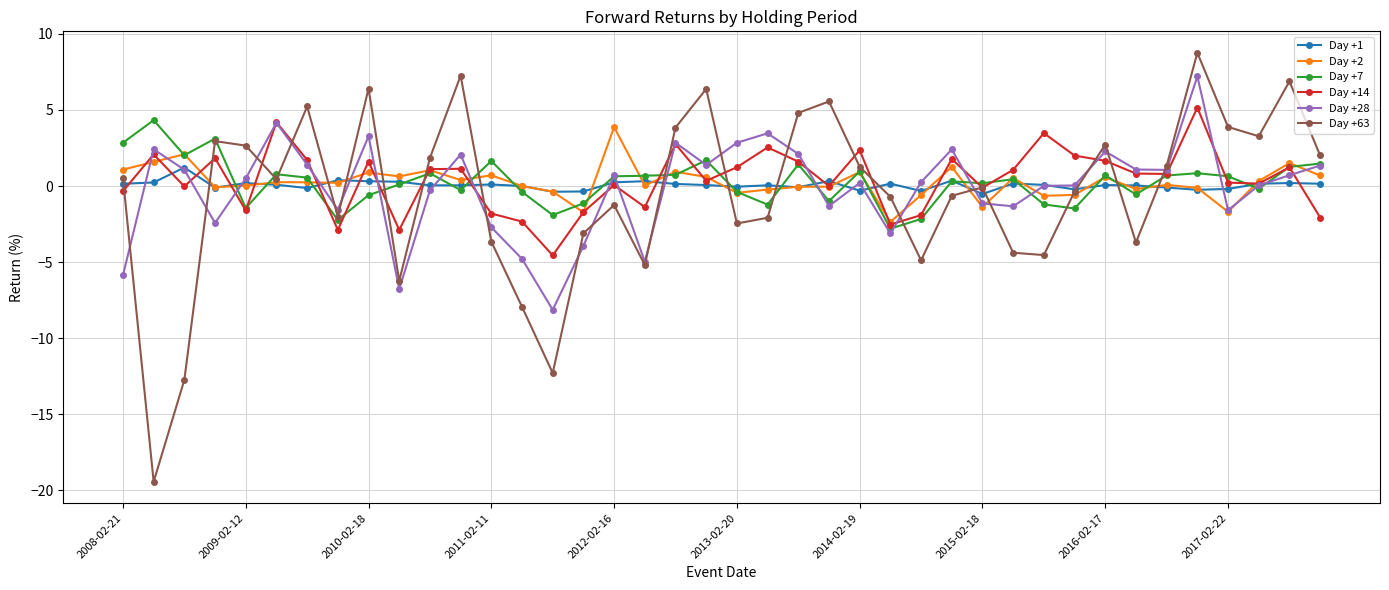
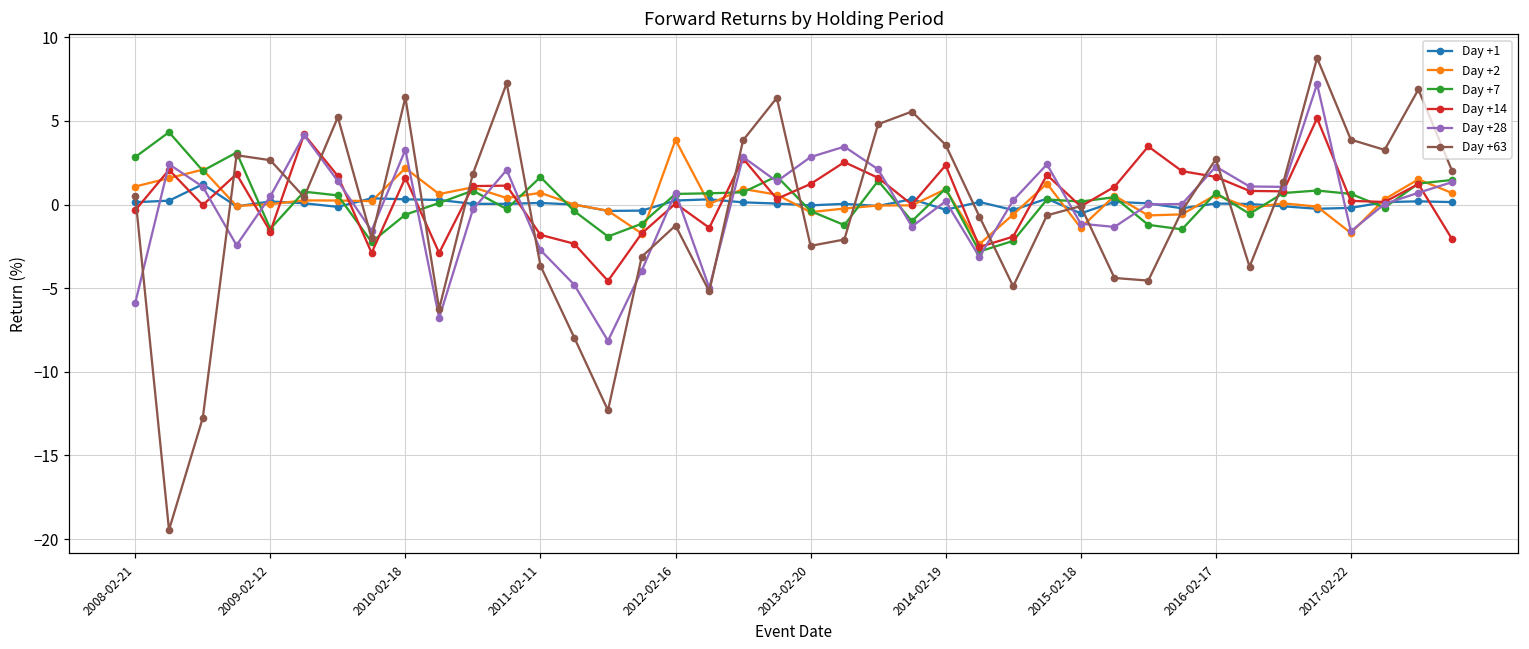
  {
    "Day +1": {
      "2008-02-21": 0.1,
      "2010-02-18": 0.3,
      "2011-02-11": 0.1,
      "2012-02-16": 0.2,
      "2013-02-20": 0.0,
      "2014-02-19": -0.3,
      "2015-02-18": -0.5,
      "2016-02-17": 0.1,
      "2017-02-22": -0.2
    },
    "Day +2": {
      "2008-02-21": 1.1,
-     "2010-02-18": 0.9,
+     "2010-02-18": 2.2,
      "2011-02-11": 0.7,
      "2012-02-16": 3.9,
      "2015-02-18": -1.4
    },
    "Day +7": {
      "2008-02-21": 2.8,
      "2010-02-18": -0.6,
      "2011-02-11": 1.6,
      "2015-02-18": 0.2,
      "2017-02-22": 0.6
    },
    "Day +14": {
      "2008-02-21": -0.3,
      "2010-02-18": 1.6,
      "2011-02-11": -1.8,
      "2012-02-16": 0.1,
      "2013-02-20": 1.2,
      "2014-02-19": 2.4,
      "2016-02-17": 1.7,
      "2017-02-22": 0.2
    },
    "Day +28": {
      "2008-02-21": -5.9,
      "2009-02-12": 0.5,
      "2010-02-18": 3.3,
      "2011-02-11": -2.7,
      "2013-02-20": 2.8,
      "2014-02-19": 0.2,
      "2015-02-18": -1.1,
      "2016-02-17": 2.3
    },
    "Day +63": {
      "2008-02-21": 0.5,
      "2009-02-12": 2.7,
      "2010-02-18": 6.4,
      "2011-02-11": -3.7,
      "2012-02-16": -1.3,
      "2013-02-20": -2.5,
-     "2014-02-19": 1.3,
+     "2014-02-19": 3.6,
      "2016-02-17": 2.7,
      "2017-02-22": 3.9
    }
  }
